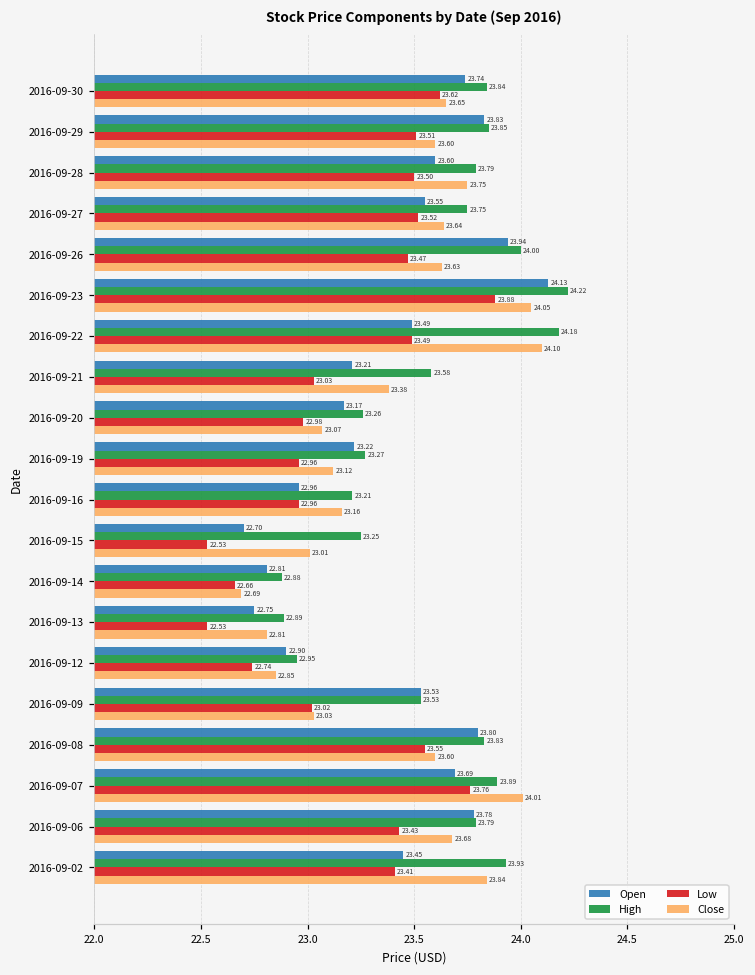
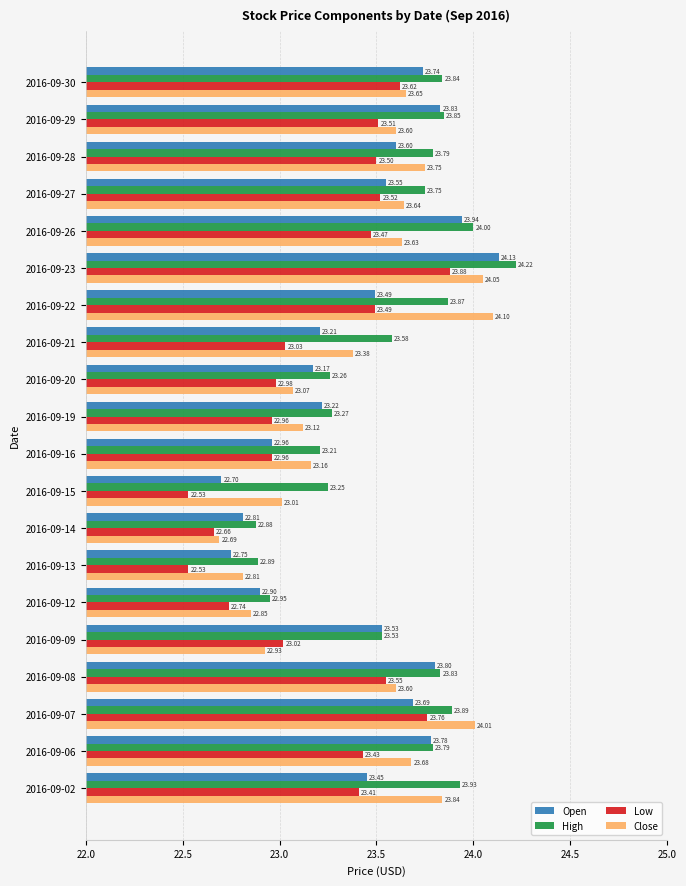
  {
    "Open": {
      "2016-09-30": 23.74,
      "2016-09-29": 23.83,
      "2016-09-28": 23.60,
      "2016-09-27": 23.55,
      "2016-09-26": 23.94,
      "2016-09-23": 24.13,
      "2016-09-22": 23.49,
      "2016-09-21": 23.21,
      "2016-09-20": 23.17,
      "2016-09-19": 23.22,
      "2016-09-16": 22.96,
      "2016-09-15": 22.70,
      "2016-09-14": 22.81,
      "2016-09-13": 22.75,
      "2016-09-12": 22.90,
      "2016-09-09": 23.53,
      "2016-09-08": 23.80,
      "2016-09-07": 23.69,
      "2016-09-06": 23.78,
      "2016-09-02": 23.45
    },
    "High": {
      "2016-09-30": 23.84,
      "2016-09-29": 23.85,
      "2016-09-28": 23.79,
      "2016-09-27": 23.75,
      "2016-09-26": 24.00,
      "2016-09-23": 24.22,
-     "2016-09-22": 24.18,
+     "2016-09-22": 23.87,
      "2016-09-21": 23.58,
      "2016-09-20": 23.26,
      "2016-09-19": 23.27,
      "2016-09-16": 23.21,
      "2016-09-15": 23.25,
      "2016-09-14": 22.88,
      "2016-09-13": 22.89,
      "2016-09-12": 22.95,
      "2016-09-09": 23.53,
      "2016-09-08": 23.83,
      "2016-09-07": 23.89,
      "2016-09-06": 23.79,
      "2016-09-02": 23.93
    },
    "Low": {
      "2016-09-30": 23.62,
      "2016-09-29": 23.51,
      "2016-09-28": 23.50,
      "2016-09-27": 23.52,
      "2016-09-26": 23.47,
      "2016-09-23": 23.88,
      "2016-09-22": 23.49,
      "2016-09-21": 23.03,
      "2016-09-20": 22.98,
      "2016-09-19": 22.96,
      "2016-09-16": 22.96,
      "2016-09-15": 22.53,
      "2016-09-14": 22.66,
      "2016-09-13": 22.53,
      "2016-09-12": 22.74,
      "2016-09-09": 23.02,
      "2016-09-08": 23.55,
      "2016-09-07": 23.76,
      "2016-09-06": 23.43,
      "2016-09-02": 23.41
    },
    "Close": {
      "2016-09-30": 23.65,
      "2016-09-29": 23.60,
      "2016-09-28": 23.75,
      "2016-09-27": 23.64,
      "2016-09-26": 23.63,
      "2016-09-23": 24.05,
      "2016-09-22": 24.10,
      "2016-09-21": 23.38,
      "2016-09-20": 23.07,
      "2016-09-19": 23.12,
      "2016-09-16": 23.16,
      "2016-09-15": 23.01,
      "2016-09-14": 22.69,
      "2016-09-13": 22.81,
      "2016-09-12": 22.85,
-     "2016-09-09": 23.03,
+     "2016-09-09": 22.93,
      "2016-09-08": 23.60,
      "2016-09-07": 24.01,
      "2016-09-06": 23.68,
      "2016-09-02": 23.84
    }
  }
